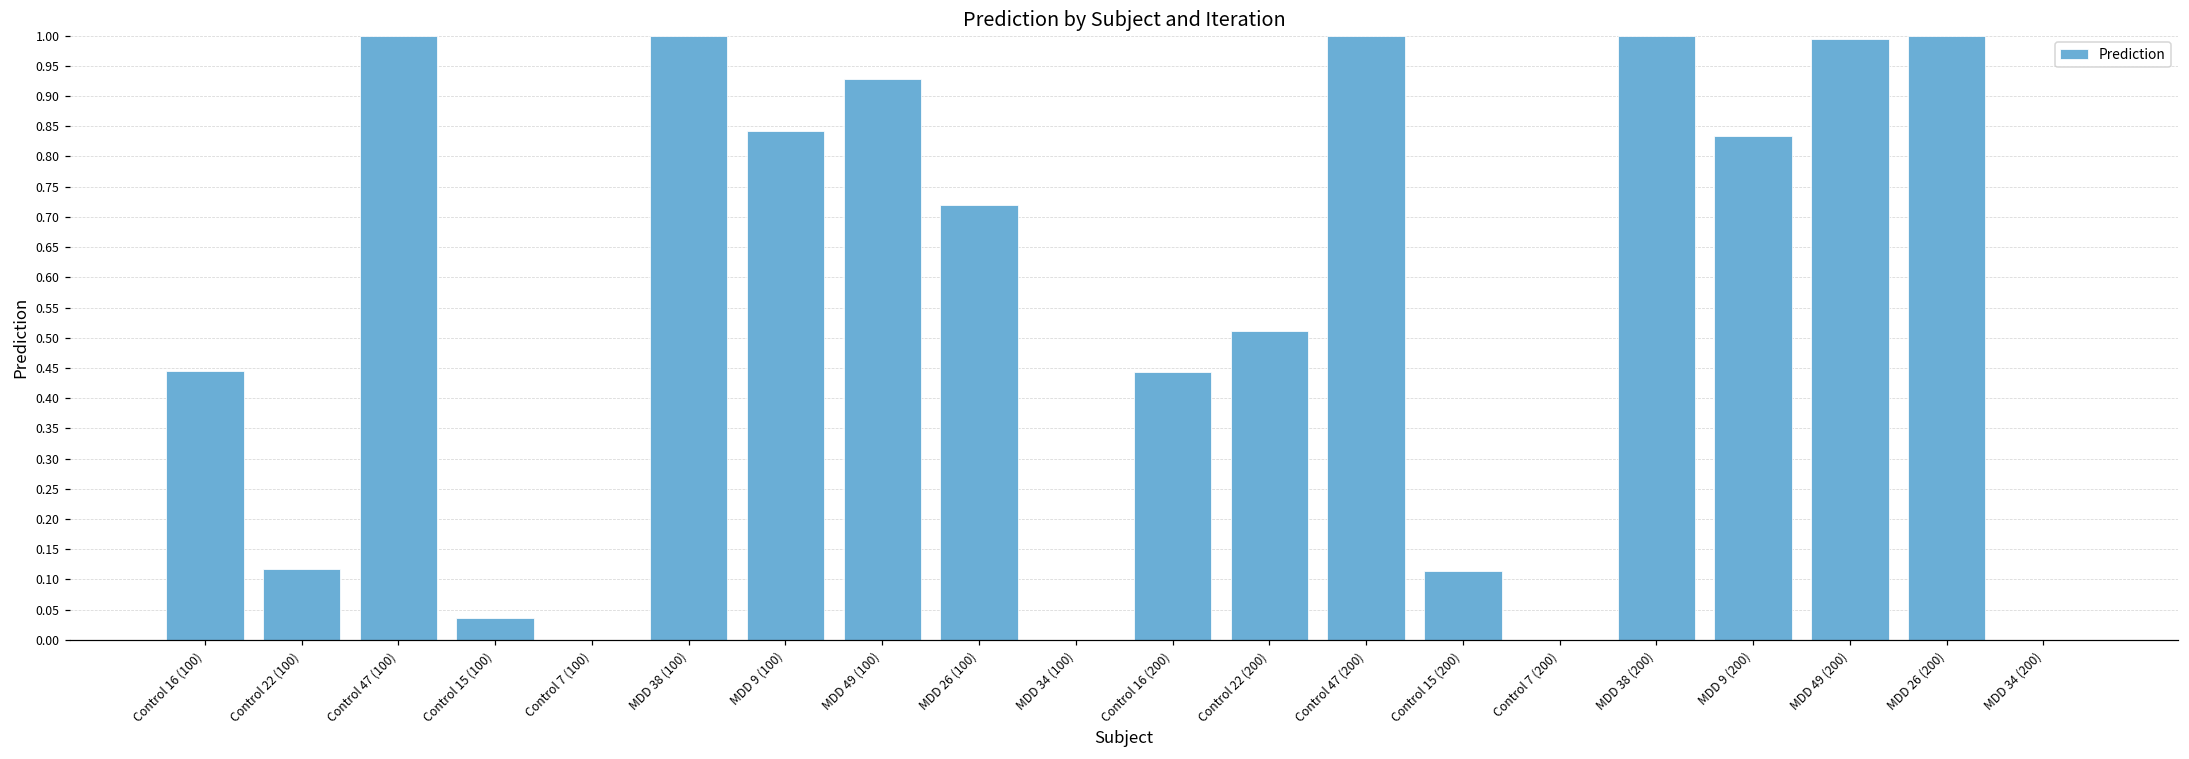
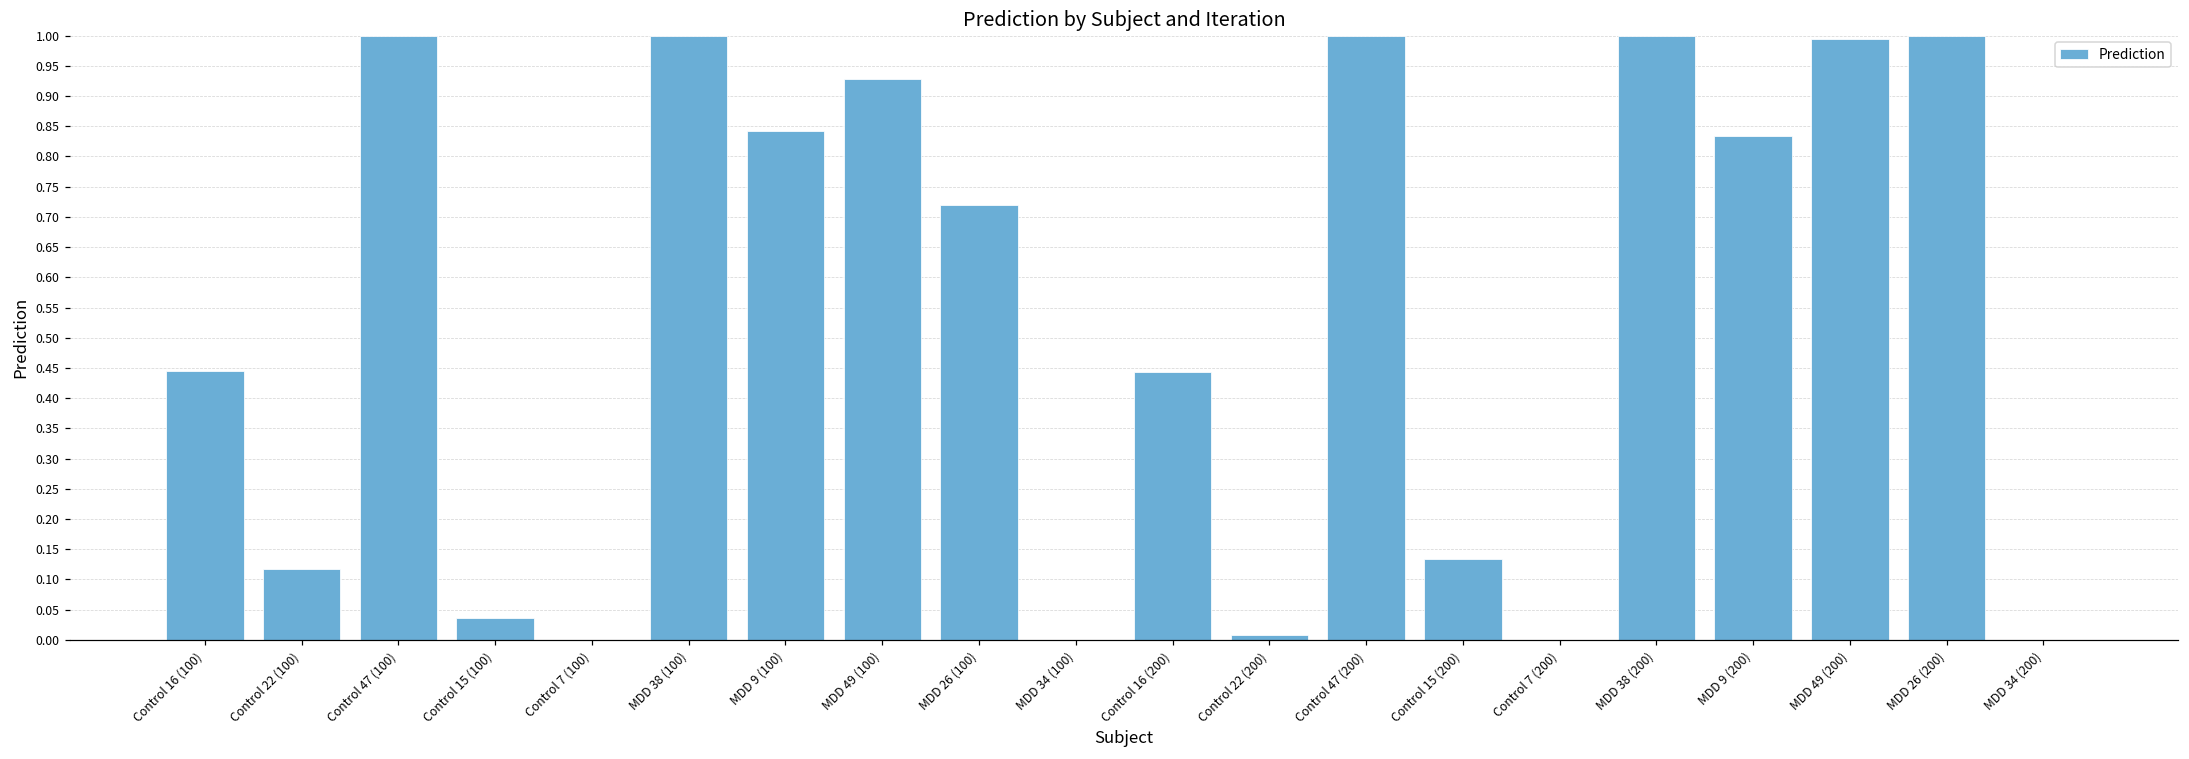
  {
    "Control 16 (100)": 0.45,
    "Control 22 (100)": 0.12,
    "Control 47 (100)": 1.00,
    "Control 15 (100)": 0.04,
    "MDD 38 (100)": 1.00,
    "MDD 9 (100)": 0.84,
    "MDD 49 (100)": 0.93,
    "MDD 26 (100)": 0.72,
    "Control 16 (200)": 0.44,
-   "Control 22 (200)": 0.51,
+   "Control 22 (200)": 0.01,
    "Control 47 (200)": 1.00,
-   "Control 15 (200)": 0.11,
+   "Control 15 (200)": 0.13,
    "MDD 38 (200)": 1.00,
    "MDD 9 (200)": 0.83,
    "MDD 49 (200)": 0.99,
    "MDD 26 (200)": 1.00
  }
